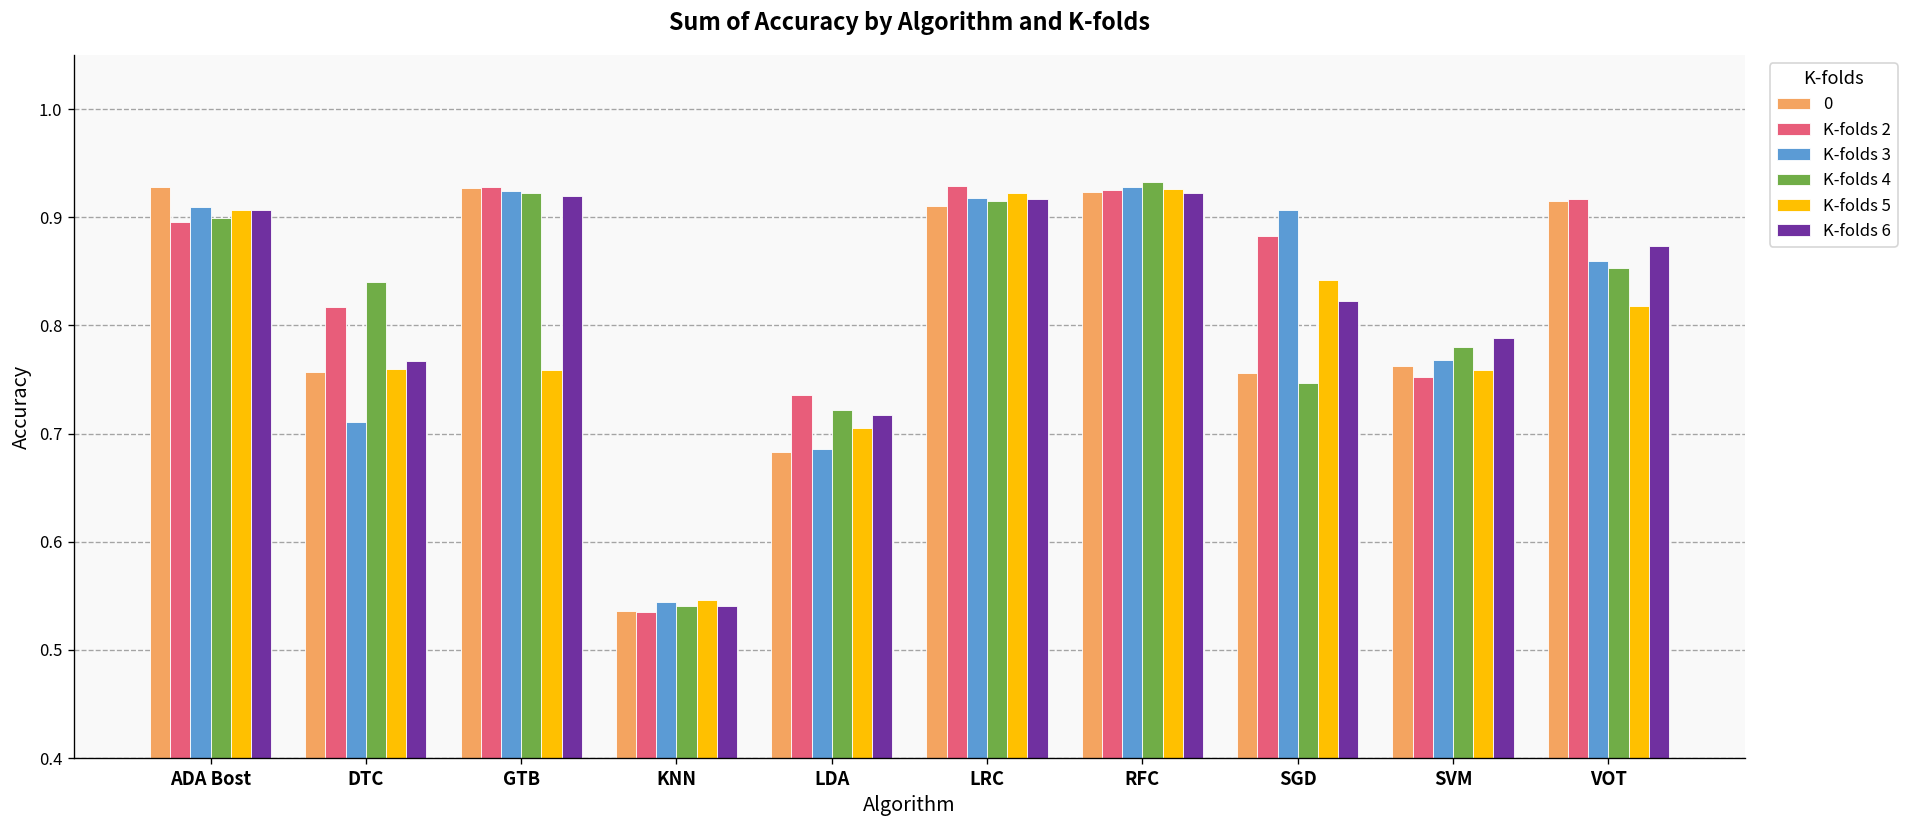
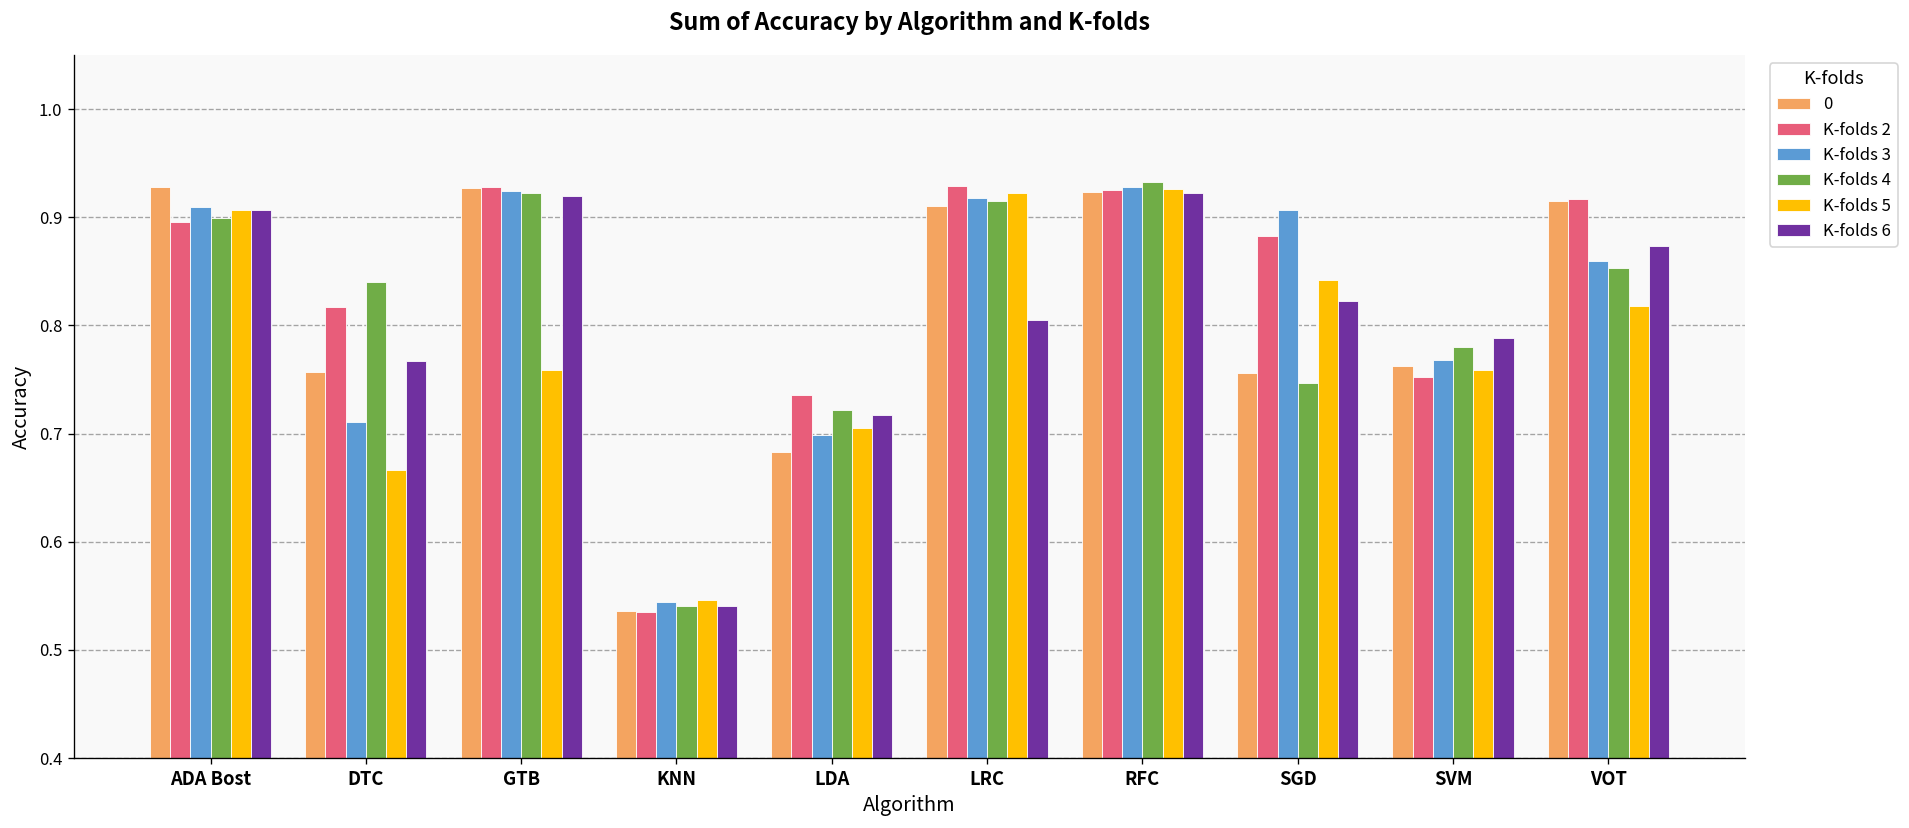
  {
    "0": {
      "ADA Bost": 0.93,
      "DTC": 0.76,
      "GTB": 0.93,
      "KNN": 0.54,
      "LDA": 0.68,
      "LRC": 0.91,
      "RFC": 0.92,
      "SGD": 0.76,
      "SVM": 0.76,
      "VOT": 0.91
    },
    "K-folds 2": {
      "ADA Bost": 0.90,
      "DTC": 0.82,
      "GTB": 0.93,
      "KNN": 0.53,
      "LDA": 0.74,
      "LRC": 0.93,
      "RFC": 0.93,
      "SGD": 0.88,
      "SVM": 0.75,
      "VOT": 0.92
    },
    "K-folds 3": {
      "ADA Bost": 0.91,
      "DTC": 0.71,
      "GTB": 0.92,
      "KNN": 0.54,
-     "LDA": 0.69,
+     "LDA": 0.70,
      "LRC": 0.92,
      "RFC": 0.93,
      "SGD": 0.91,
      "SVM": 0.77,
      "VOT": 0.86
    },
    "K-folds 4": {
      "ADA Bost": 0.90,
      "DTC": 0.84,
      "GTB": 0.92,
      "KNN": 0.54,
      "LDA": 0.72,
      "LRC": 0.91,
      "RFC": 0.93,
      "SGD": 0.75,
      "SVM": 0.78,
      "VOT": 0.85
    },
    "K-folds 5": {
      "ADA Bost": 0.91,
-     "DTC": 0.76,
+     "DTC": 0.67,
      "GTB": 0.76,
      "KNN": 0.55,
      "LDA": 0.71,
      "LRC": 0.92,
      "RFC": 0.93,
      "SGD": 0.84,
      "SVM": 0.76,
      "VOT": 0.82
    },
    "K-folds 6": {
      "ADA Bost": 0.91,
      "DTC": 0.77,
      "GTB": 0.92,
      "KNN": 0.54,
      "LDA": 0.72,
-     "LRC": 0.92,
+     "LRC": 0.80,
      "RFC": 0.92,
      "SGD": 0.82,
      "SVM": 0.79,
      "VOT": 0.87
    }
  }
